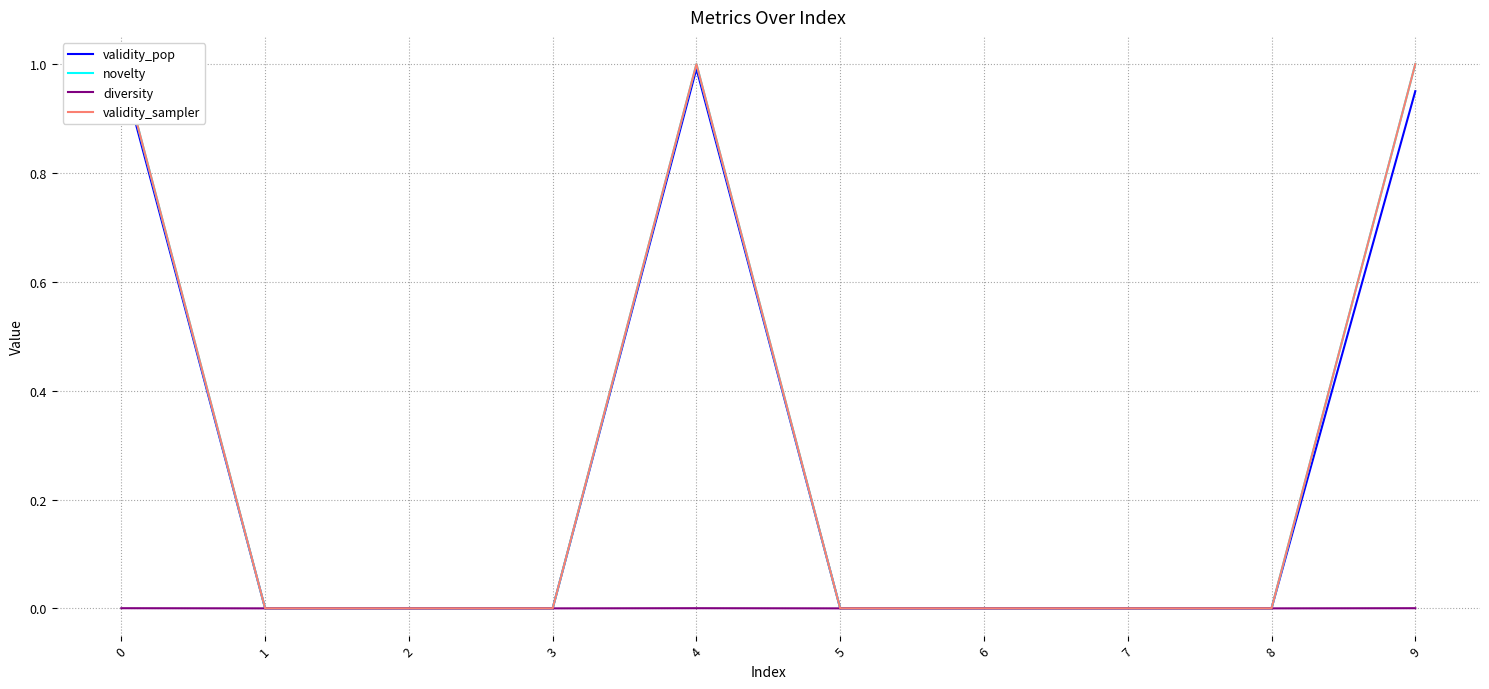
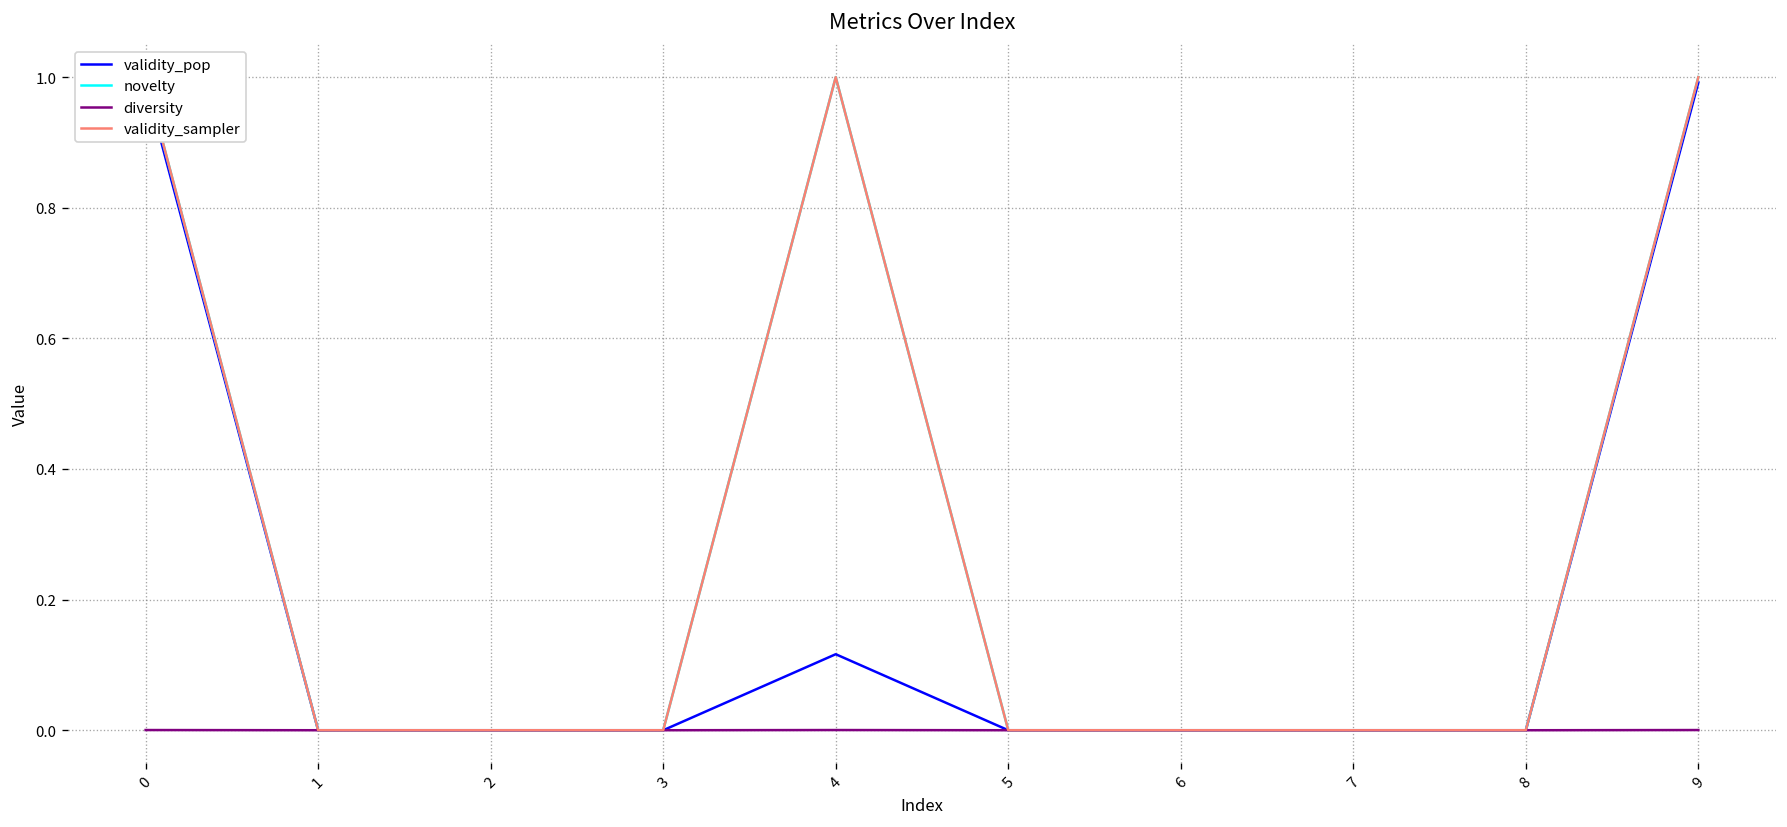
  {
    "validity_pop": {
-     "4": 0.99,
-     "9": 0.95
+     "4": 0.12,
+     "9": 0.99
    },
    "validity_sampler": {
      "4": 1.00,
      "9": 1.00
    },
    "diversity": {
      "0": 0.00,
      "4": 0.00,
      "9": 0.00
    }
  }
